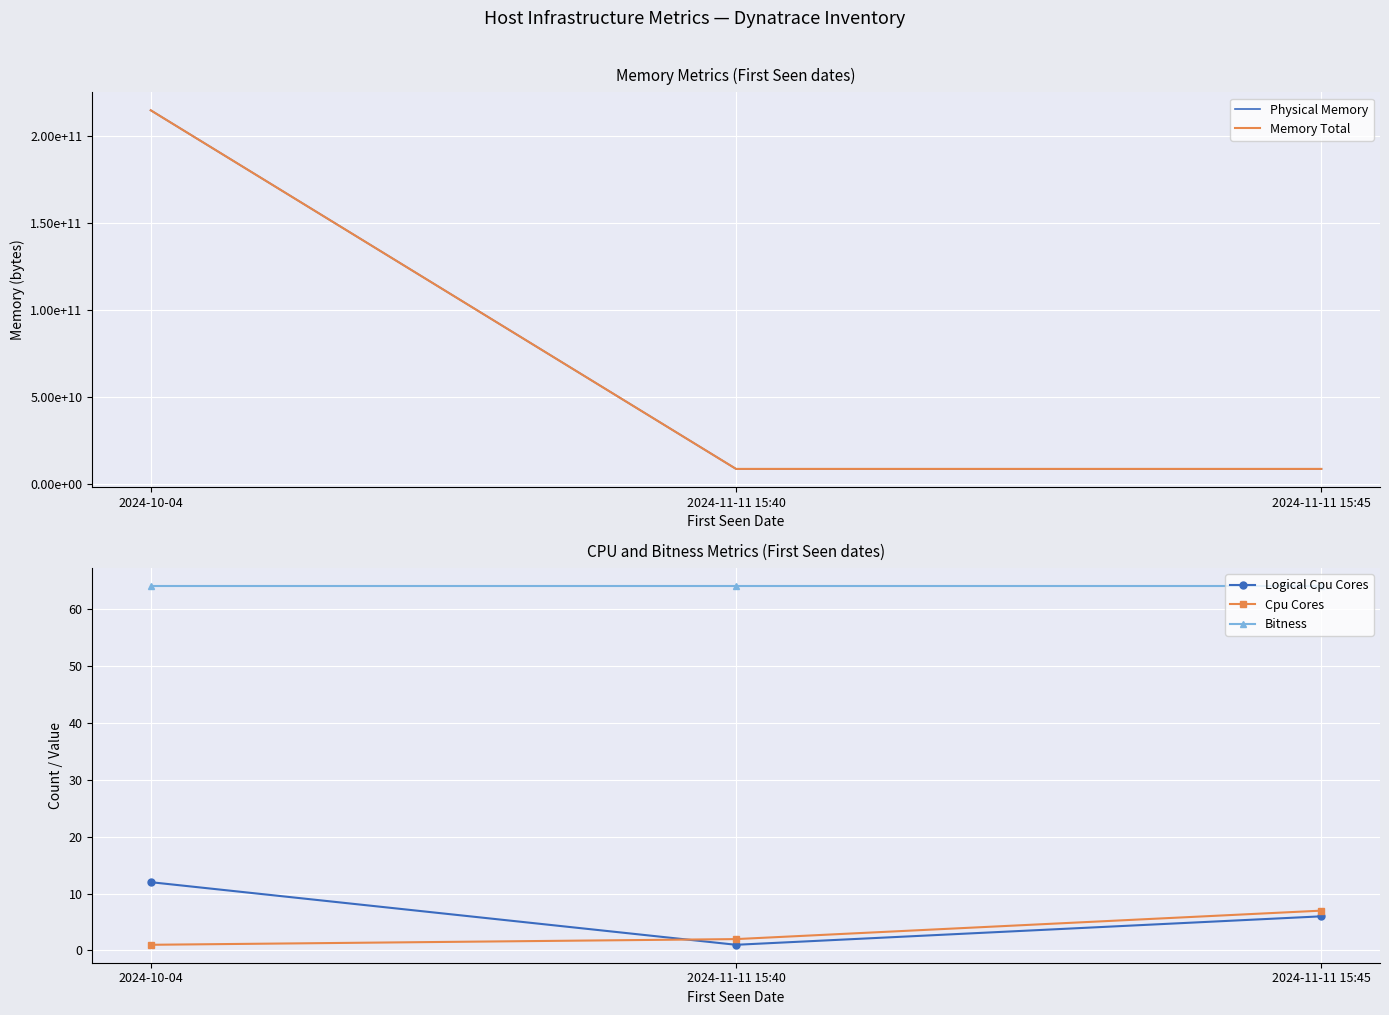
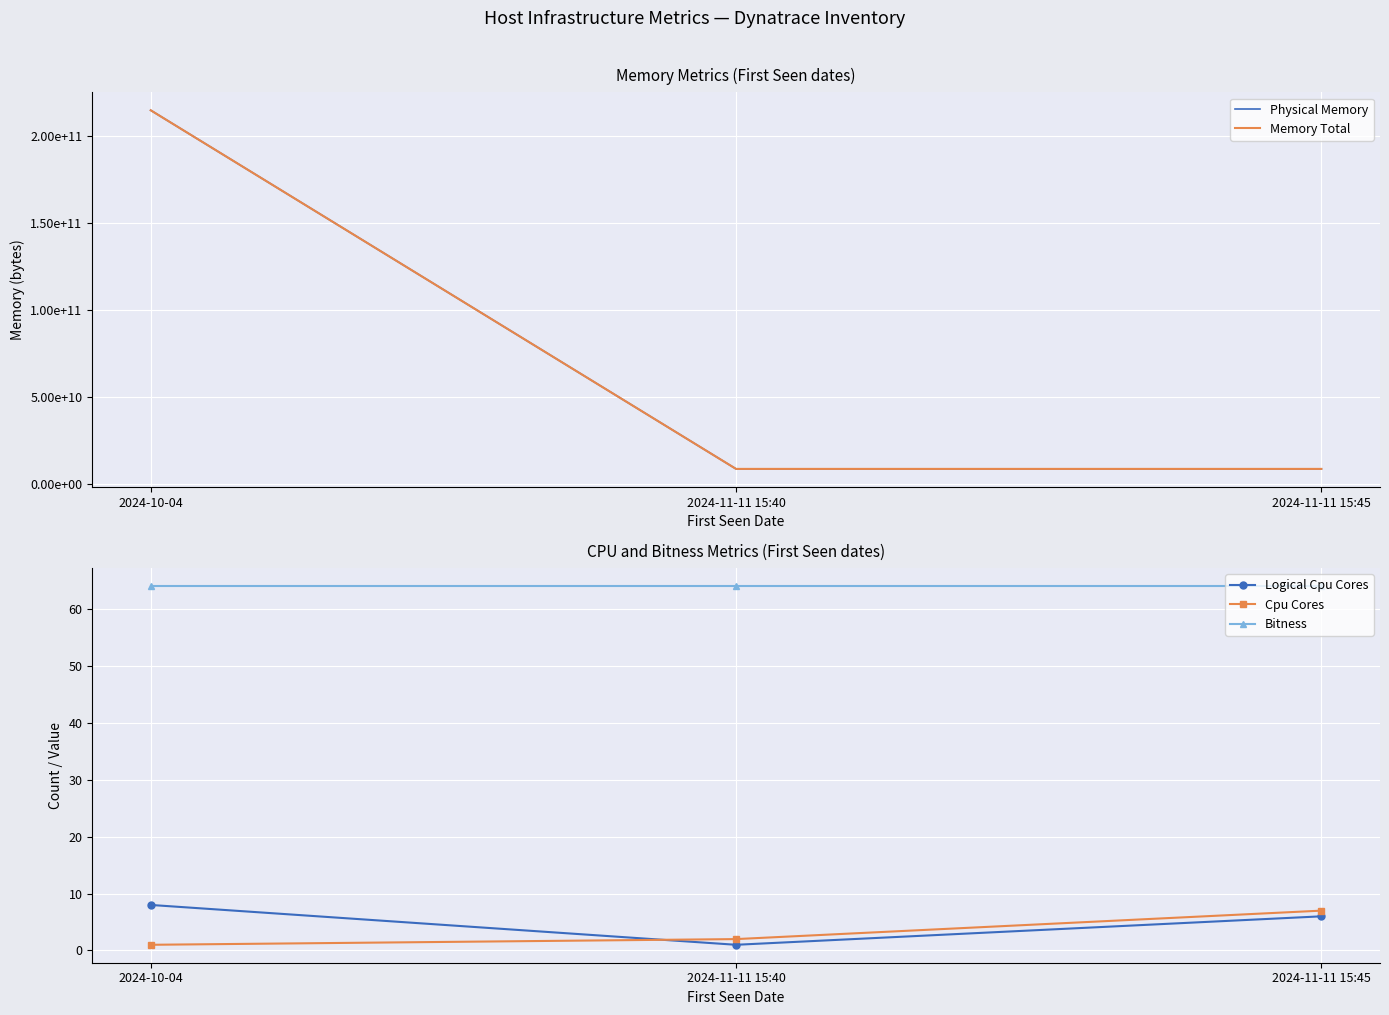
  {
    "Memory Metrics (First Seen dates)": {
      "2024-10-04": 215000000000,
      "2024-11-11 15:40": 9000000000,
      "2024-11-11 15:45": 9000000000
    },
    "CPU and Bitness Metrics (First Seen dates)": {
      "Logical Cpu Cores": {
-       "2024-10-04": 12,
+       "2024-10-04": 8,
        "2024-11-11 15:40": 1,
        "2024-11-11 15:45": 6
      },
      "Cpu Cores": {
        "2024-10-04": 1,
        "2024-11-11 15:40": 2,
        "2024-11-11 15:45": 7
      },
      "Bitness": {
        "2024-10-04": 64,
        "2024-11-11 15:40": 64
      }
    }
  }
